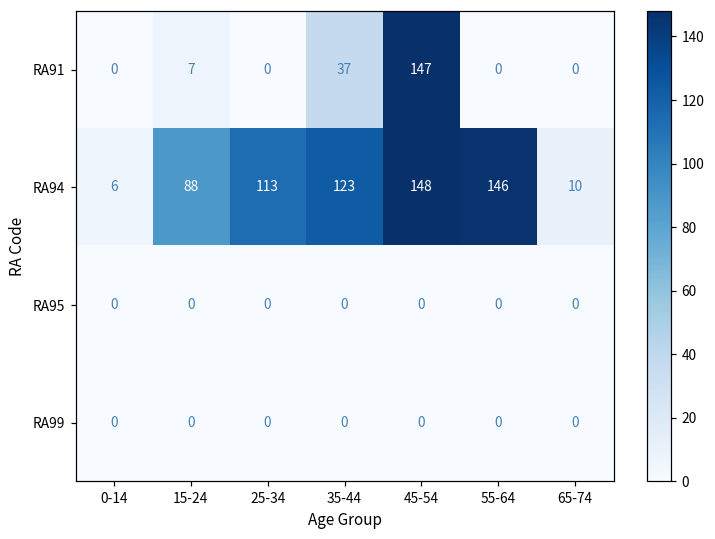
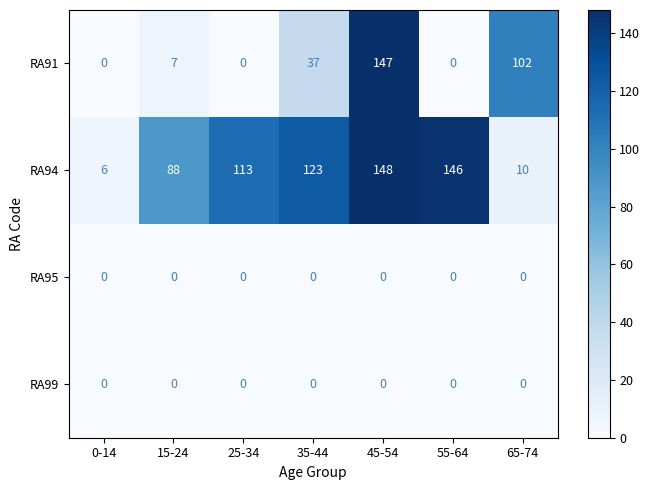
  {
    "RA91": {
      "0-14": 0,
      "15-24": 7,
      "25-34": 0,
      "35-44": 37,
      "45-54": 147,
      "55-64": 0,
-     "65-74": 0
+     "65-74": 102
    },
    "RA94": {
      "0-14": 6,
      "15-24": 88,
      "25-34": 113,
      "35-44": 123,
      "45-54": 148,
      "55-64": 146,
      "65-74": 10
    },
    "RA95": {
      "0-14": 0,
      "15-24": 0,
      "25-34": 0,
      "35-44": 0,
      "45-54": 0,
      "55-64": 0,
      "65-74": 0
    },
    "RA99": {
      "0-14": 0,
      "15-24": 0,
      "25-34": 0,
      "35-44": 0,
      "45-54": 0,
      "55-64": 0,
      "65-74": 0
    }
  }
